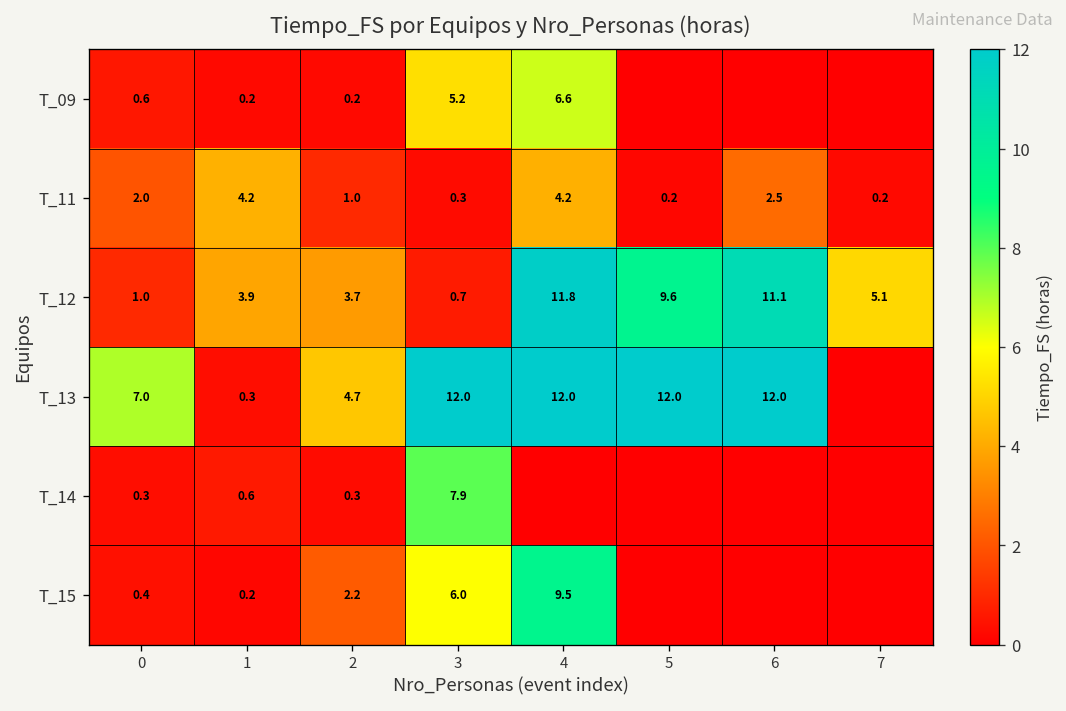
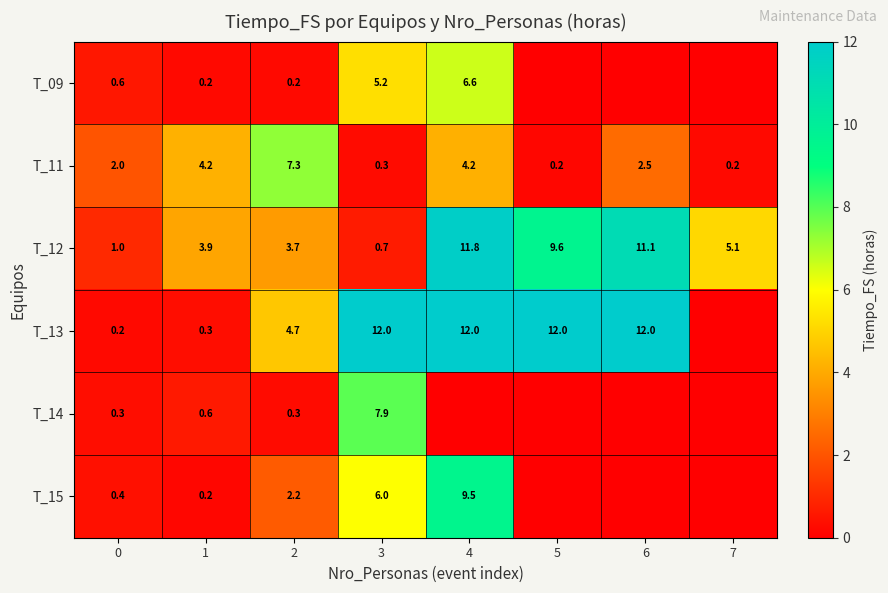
  {
    "T_09": {
      "0": 0.6,
      "1": 0.2,
      "2": 0.2,
      "3": 5.2,
      "4": 6.6
    },
    "T_11": {
      "0": 2.0,
      "1": 4.2,
-     "2": 1.0,
+     "2": 7.3,
      "3": 0.3,
      "4": 4.2,
      "5": 0.2,
      "6": 2.5,
      "7": 0.2
    },
    "T_12": {
      "0": 1.0,
      "1": 3.9,
      "2": 3.7,
      "3": 0.7,
      "4": 11.8,
      "5": 9.6,
      "6": 11.1,
      "7": 5.1
    },
    "T_13": {
-     "0": 7.0,
+     "0": 0.2,
      "1": 0.3,
      "2": 4.7,
      "3": 12.0,
      "4": 12.0,
      "5": 12.0,
      "6": 12.0
    },
    "T_14": {
      "0": 0.3,
      "1": 0.6,
      "2": 0.3,
      "3": 7.9
    },
    "T_15": {
      "0": 0.4,
      "1": 0.2,
      "2": 2.2,
      "3": 6.0,
      "4": 9.5
    }
  }
